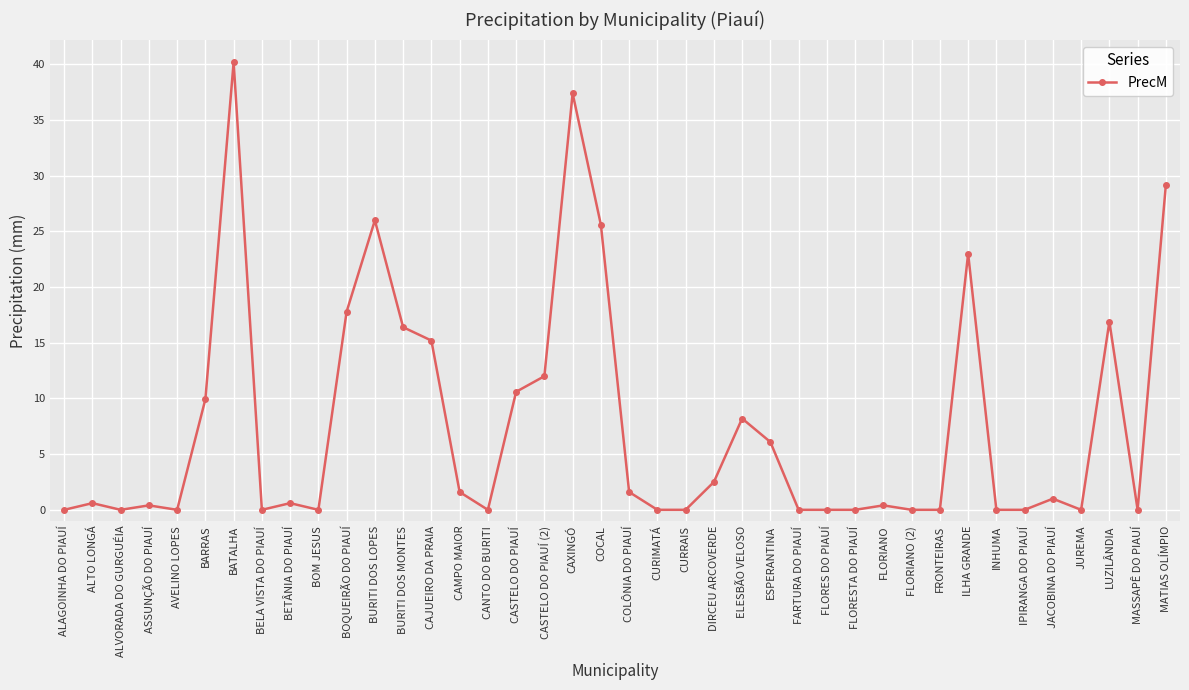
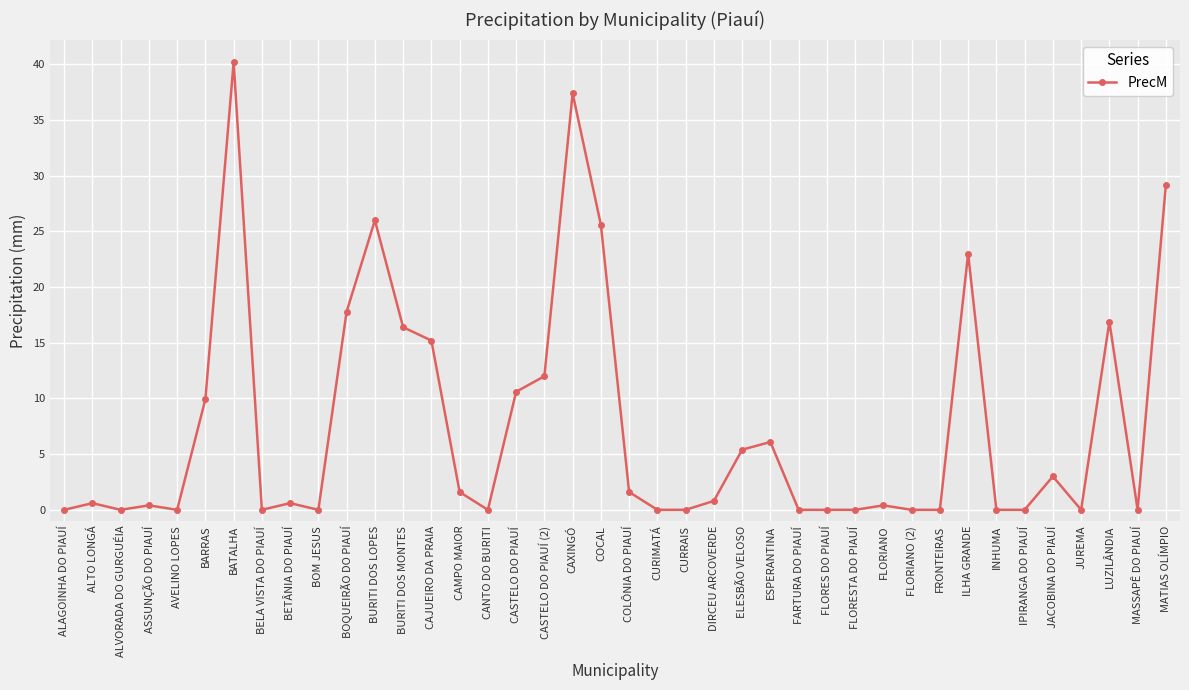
  {
    "ALAGOINHA DO PIAUÍ": 0.0,
    "ALTO LONGÁ": 0.6,
    "ALVORADA DO GURGUÉIA": 0.0,
    "ASSUNÇÃO DO PIAUÍ": 0.4,
    "AVELINO LOPES": 0.0,
    "BARRAS": 9.9,
    "BATALHA": 40.2,
    "BELA VISTA DO PIAUÍ": 0.0,
    "BETÂNIA DO PIAUÍ": 0.6,
    "BOM JESUS": 0.0,
    "BOQUEIRÃO DO PIAUÍ": 17.8,
    "BURITI DOS LOPES": 26.0,
    "BURITI DOS MONTES": 16.4,
    "CAJUEIRO DA PRAIA": 15.2,
    "CAMPO MAIOR": 1.6,
    "CANTO DO BURITI": 0.0,
    "CASTELO DO PIAUÍ": 10.6,
    "CASTELO DO PIAUÍ (2)": 12.0,
    "CAXINGÓ": 37.4,
    "COCAL": 25.6,
    "COLÔNIA DO PIAUÍ": 1.6,
    "CURIMATÁ": 0.0,
    "CURRAIS": 0.0,
-   "DIRCEU ARCOVERDE": 2.5,
-   "ELESBÃO VELOSO": 8.2,
+   "DIRCEU ARCOVERDE": 0.8,
+   "ELESBÃO VELOSO": 5.4,
    "ESPERANTINA": 6.1,
    "FARTURA DO PIAUÍ": 0.0,
    "FLORES DO PIAUÍ": 0.0,
    "FLORESTA DO PIAUÍ": 0.0,
    "FLORIANO": 0.4,
    "FLORIANO (2)": 0.0,
    "FRONTEIRAS": 0.0,
    "ILHA GRANDE": 23.0,
    "INHUMA": 0.0,
    "IPIRANGA DO PIAUÍ": 0.0,
-   "JACOBINA DO PIAUÍ": 1,
+   "JACOBINA DO PIAUÍ": 3,
    "JUREMA": 0.0,
    "LUZILÂNDIA": 16.9,
    "MASSAPÊ DO PIAUÍ": 0.0,
    "MATIAS OLÍMPIO": 29.2
  }
